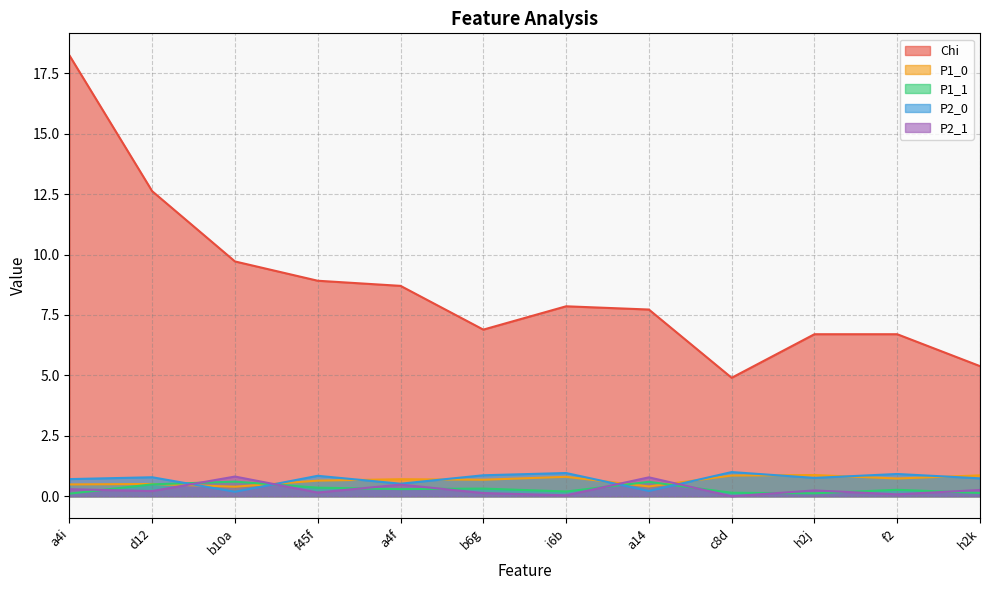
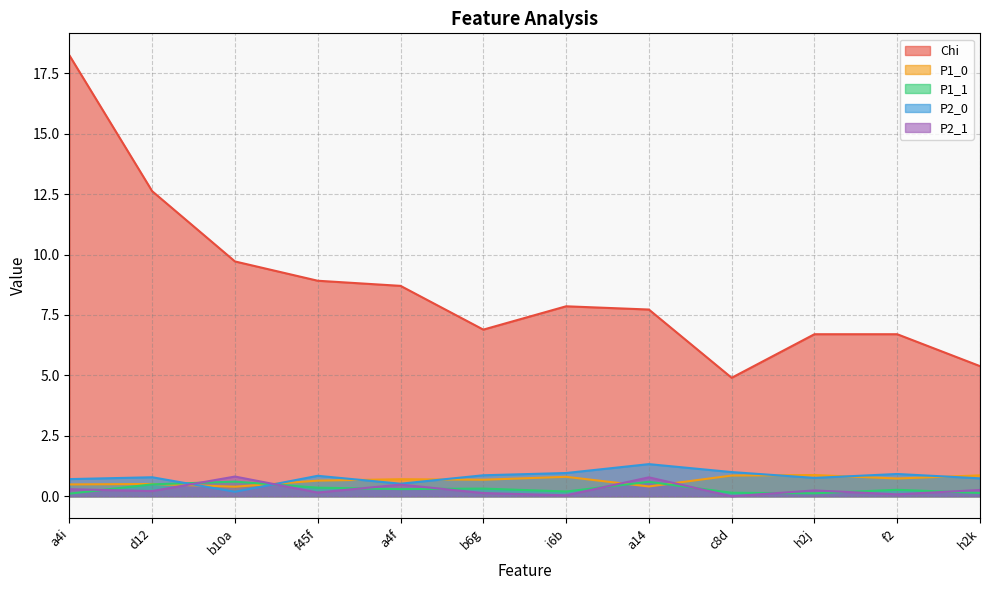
  {
    "Chi": {
      "a4i": 18.2,
      "d12": 12.6,
      "b10a": 9.7,
      "f45f": 8.9,
      "a4f": 8.7,
      "b6g": 6.9,
      "i6b": 7.9,
      "a14": 7.7,
      "c8d": 4.9,
      "h2j": 6.7,
      "f2": 6.7,
      "h2k": 5.4
    },
    "P1_0": {
      "a4i": 0.5,
      "b10a": 0.4,
      "f45f": 0.6,
      "a4f": 0.7,
      "b6g": 0.7,
      "i6b": 0.8,
      "a14": 0.4,
      "c8d": 0.9,
      "h2j": 0.9,
      "f2": 0.7,
      "h2k": 0.9
    },
    "P1_1": {
      "a4i": 0.1,
      "b10a": 0.6,
      "f45f": 0.4,
      "a4f": 0.3,
      "b6g": 0.3,
      "i6b": 0.2,
      "a14": 0.6,
      "c8d": 0.1,
      "h2j": 0.1,
      "f2": 0.3,
      "h2k": 0.1
    },
    "P2_0": {
      "a4i": 0.7,
      "d12": 0.8,
      "b10a": 0.2,
      "f45f": 0.8,
      "b6g": 0.9,
      "i6b": 1.0,
-     "a14": 0.2,
+     "a14": 1.3,
      "c8d": 1.0,
      "h2j": 0.8,
      "f2": 0.9,
      "h2k": 0.7
    },
    "P2_1": {
      "a4i": 0.3,
      "d12": 0.2,
      "b10a": 0.8,
      "f45f": 0.2,
      "b6g": 0.1,
      "i6b": 0.0,
      "a14": 0.8,
      "c8d": 0.0,
      "h2j": 0.2,
      "f2": 0.1,
      "h2k": 0.3
    }
  }
